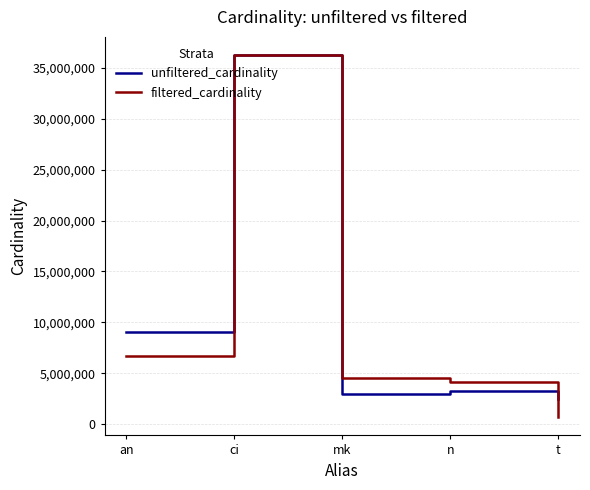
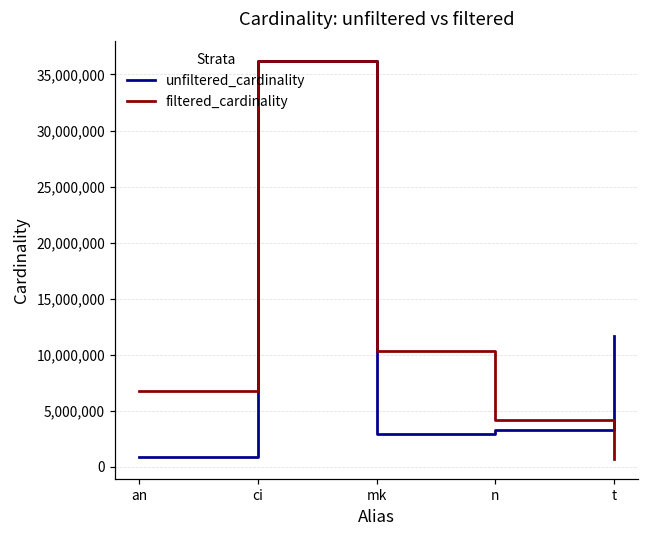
  {
    "unfiltered_cardinality": {
-     "an": "9,100,000",
+     "an": "900,000",
      "mk": "3,000,000",
      "n": "3,300,000",
-     "t": "2,500,000"
+     "t": "11,700,000"
    },
    "filtered_cardinality": {
      "an": "6,700,000",
-     "mk": "4,500,000",
+     "mk": "10,300,000",
      "n": "4,200,000",
      "t": "700,000"
    }
  }
